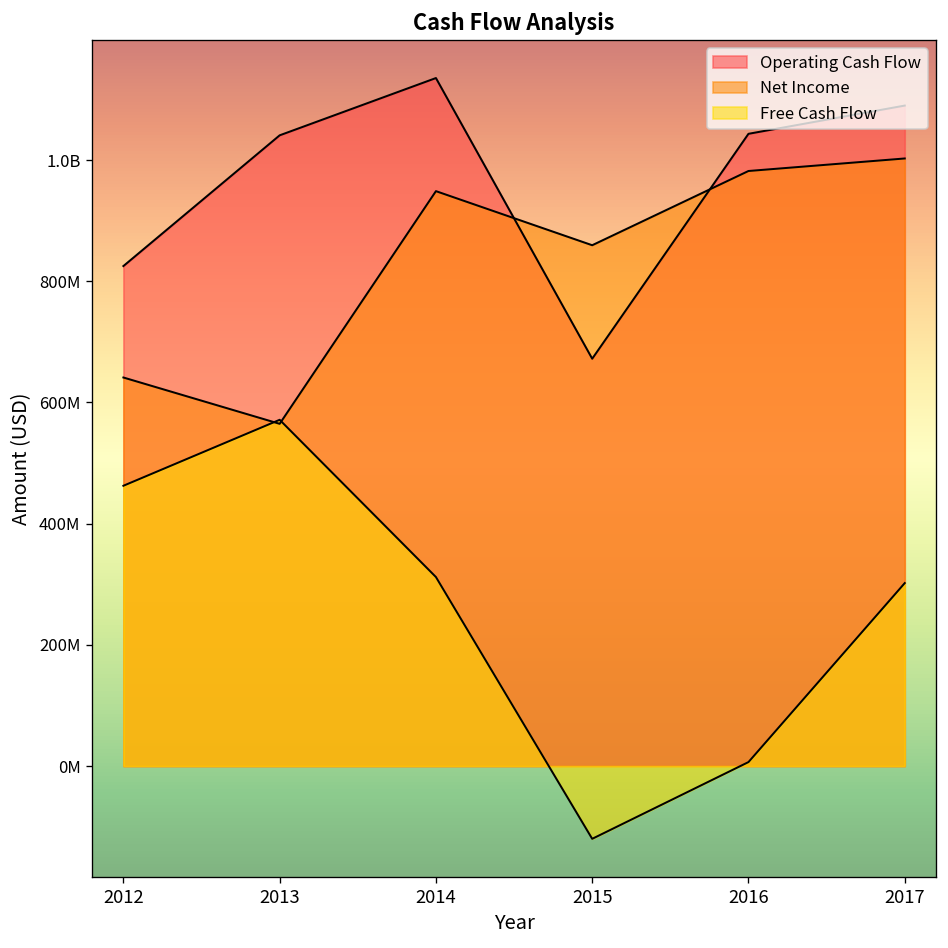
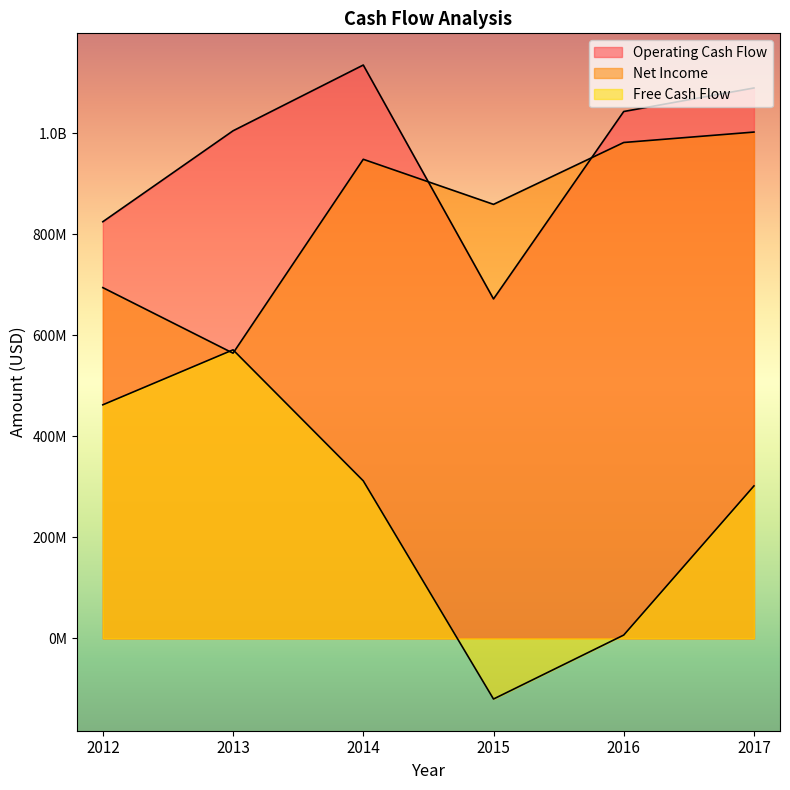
  {
    "Operating Cash Flow": {
      "2012": 830000000,
-     "2013": 1040000000,
+     "2013": 1010000000,
      "2014": 1140000000,
      "2015": 670000000,
      "2016": 1040000000
    },
    "Net Income": {
-     "2012": 640000000,
+     "2012": 690000000,
      "2013": 560000000,
      "2014": 950000000,
      "2015": 860000000,
      "2016": 980000000,
      "2017": 1000000000
    }
  }
